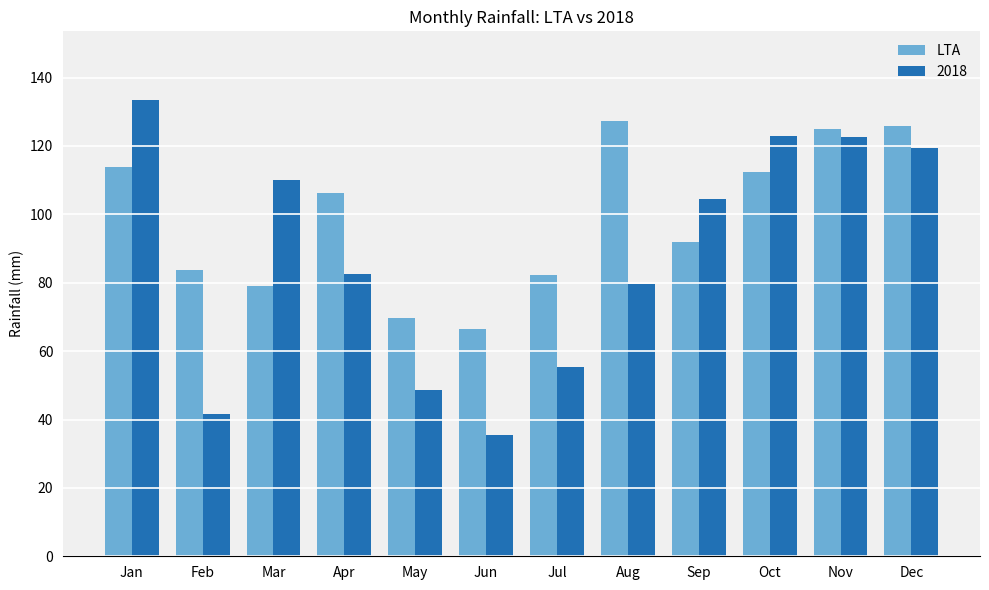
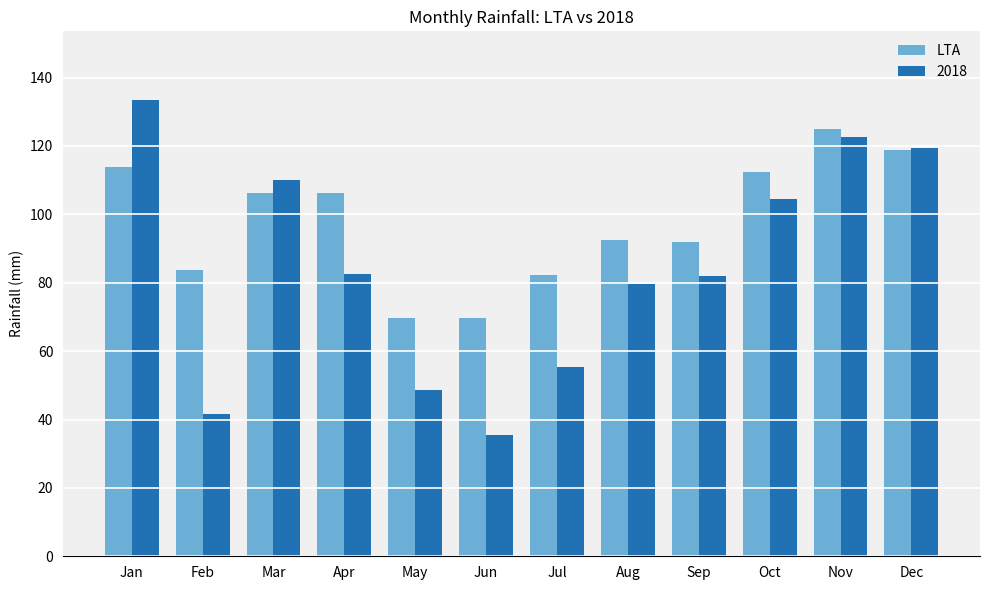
  {
    "LTA": {
      "Jan": 114,
      "Feb": 84,
-     "Mar": 79,
+     "Mar": 106,
      "Apr": 106,
      "May": 70,
-     "Jun": 67,
+     "Jun": 70,
      "Jul": 82,
-     "Aug": 127,
+     "Aug": 93,
      "Sep": 92,
      "Oct": 112,
      "Nov": 125,
-     "Dec": 126
+     "Dec": 119
    },
    "2018": {
      "Jan": 134,
      "Feb": 42,
      "Mar": 110,
      "Apr": 83,
      "May": 49,
      "Jun": 35,
      "Jul": 55,
      "Aug": 80,
-     "Sep": 105,
-     "Oct": 123,
+     "Sep": 82,
+     "Oct": 104,
      "Nov": 123,
      "Dec": 120
    }
  }
